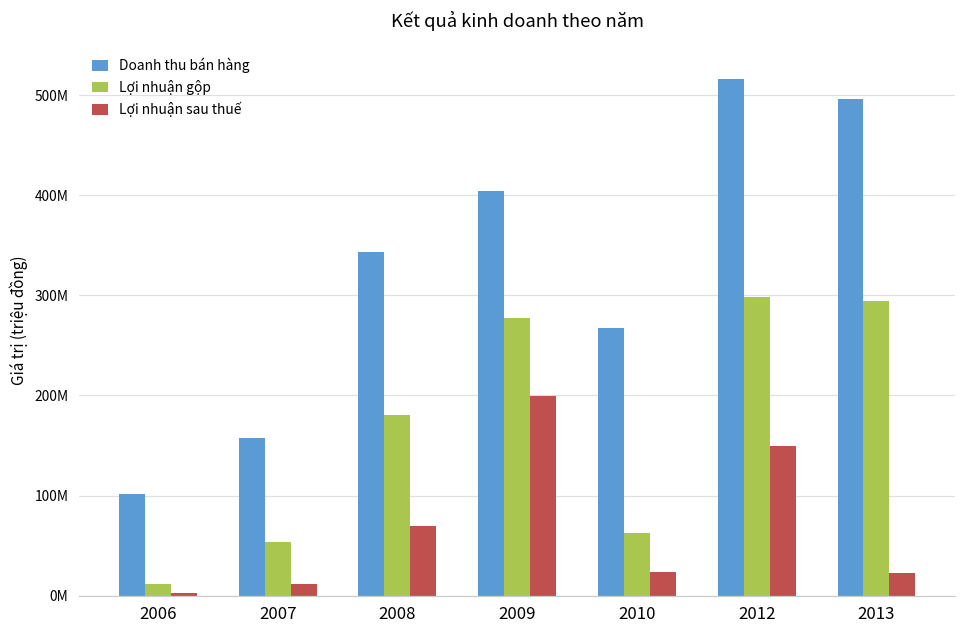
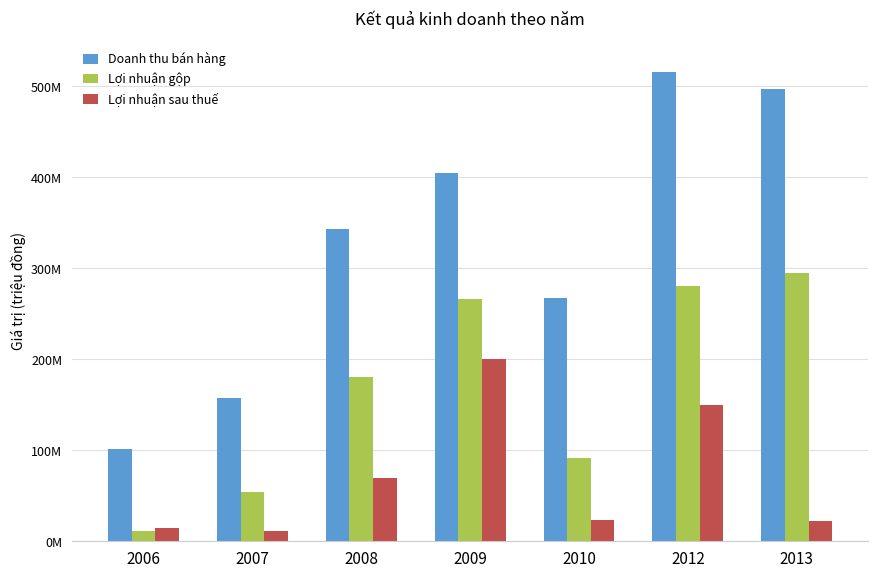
  {
    "Doanh thu bán hàng": {
      "2006": 100000000,
      "2007": 160000000,
      "2008": 340000000,
      "2009": 400000000,
      "2010": 270000000,
      "2012": 520000000,
      "2013": 500000000
    },
    "Lợi nhuận gộp": {
      "2006": 10000000,
      "2007": 50000000,
      "2008": 180000000,
-     "2009": 280000000,
-     "2010": 60000000,
-     "2012": 300000000,
+     "2009": 270000000,
+     "2010": 90000000,
+     "2012": 280000000,
      "2013": 290000000
    },
    "Lợi nhuận sau thuế": {
-     "2006": 0,
+     "2006": 10000000,
      "2007": 10000000,
      "2008": 70000000,
      "2009": 200000000,
      "2010": 20000000,
      "2012": 150000000,
      "2013": 20000000
    }
  }
